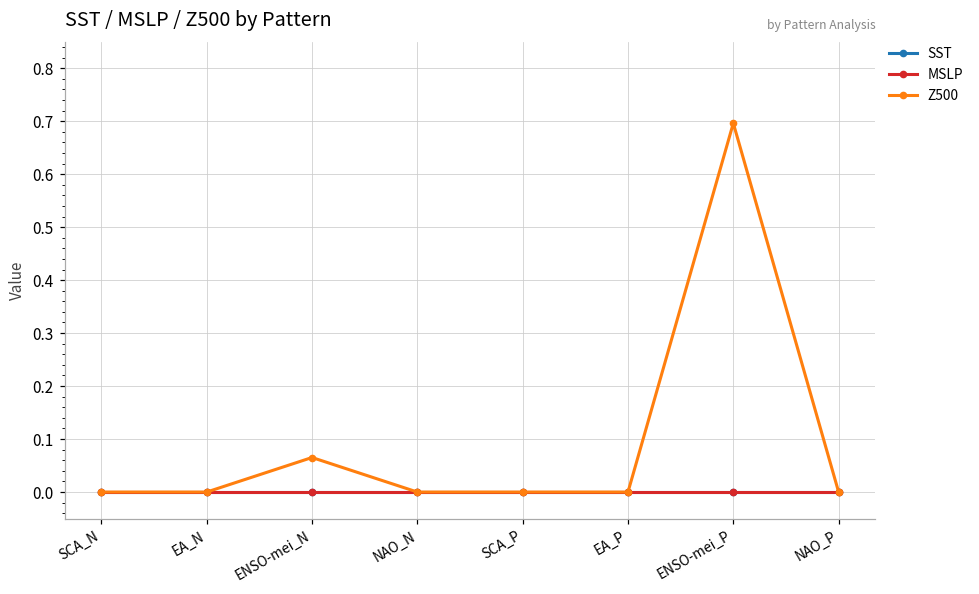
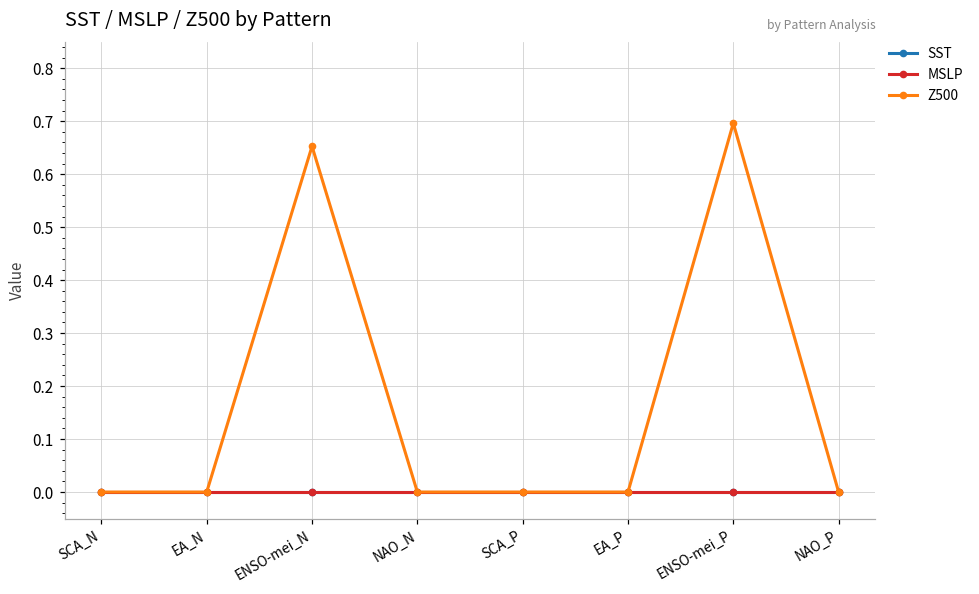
  {
    "MSLP": {
      "ENSO-mei_N": 0.00,
      "ENSO-mei_P": 0.00
    },
    "Z500": {
-     "ENSO-mei_N": 0.07,
+     "ENSO-mei_N": 0.65,
      "ENSO-mei_P": 0.70
    }
  }
